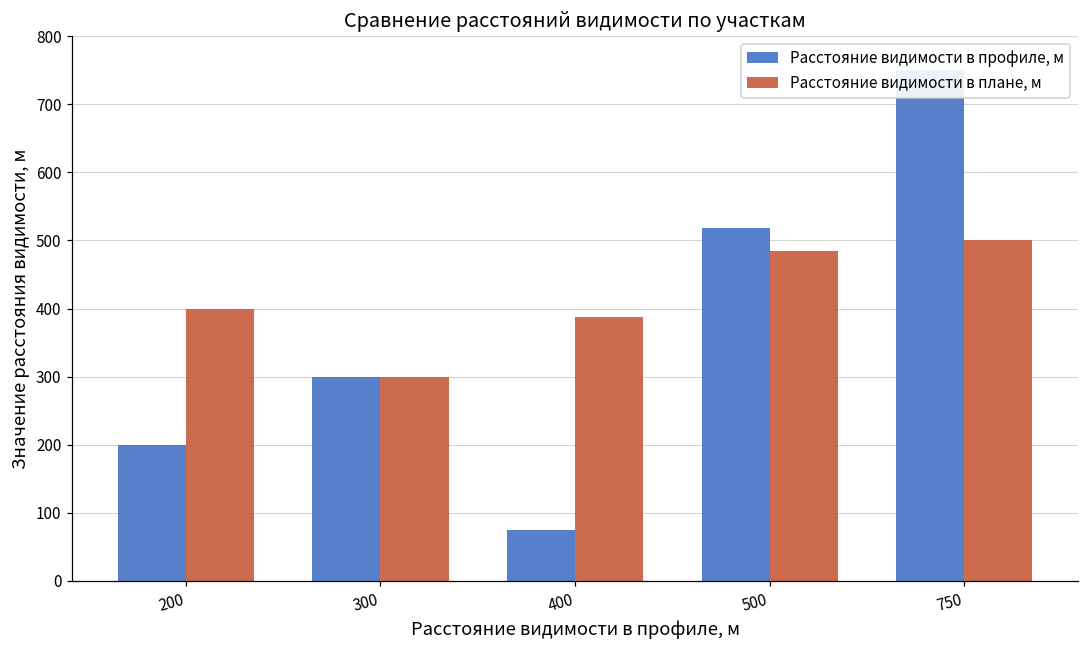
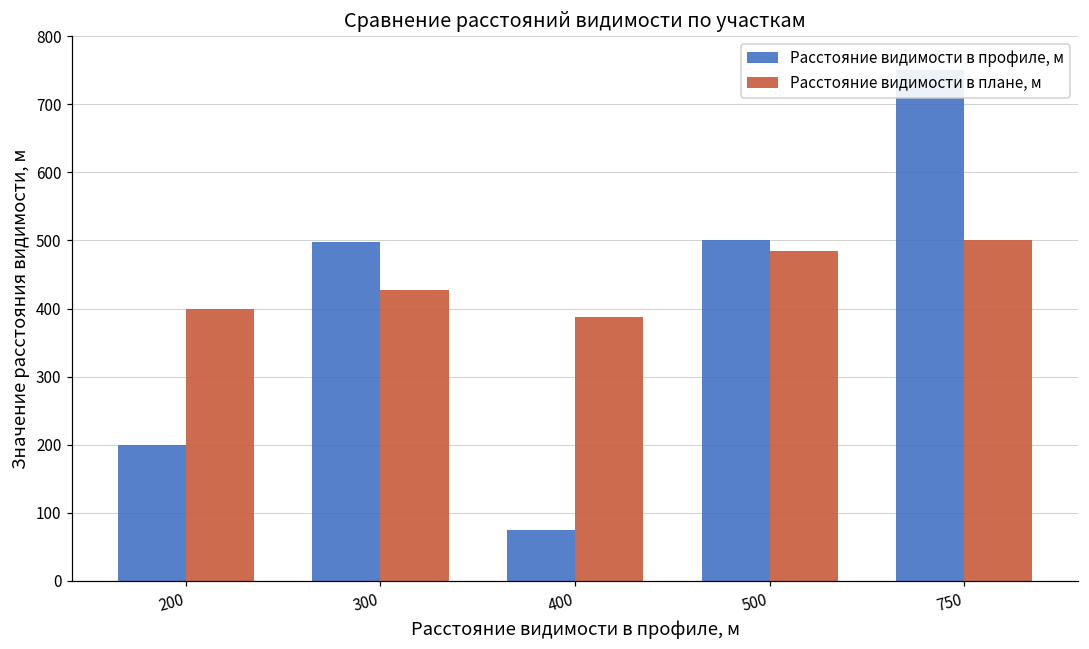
  {
    "Расстояние видимости в профиле, м": {
      "200": 200,
-     "300": 300,
+     "300": 500,
      "400": 80,
-     "500": 520
+     "500": 500
    },
    "Расстояние видимости в плане, м": {
      "200": 400,
-     "300": 300,
+     "300": 430,
      "400": 390,
      "500": 480,
      "750": 500
    }
  }
